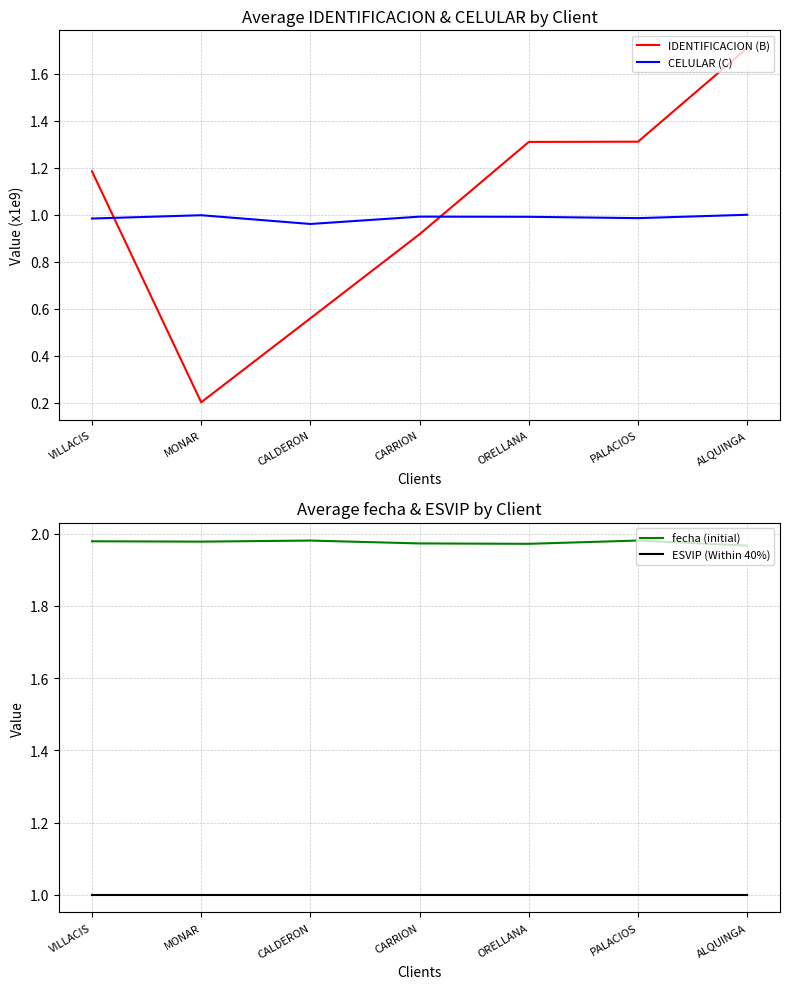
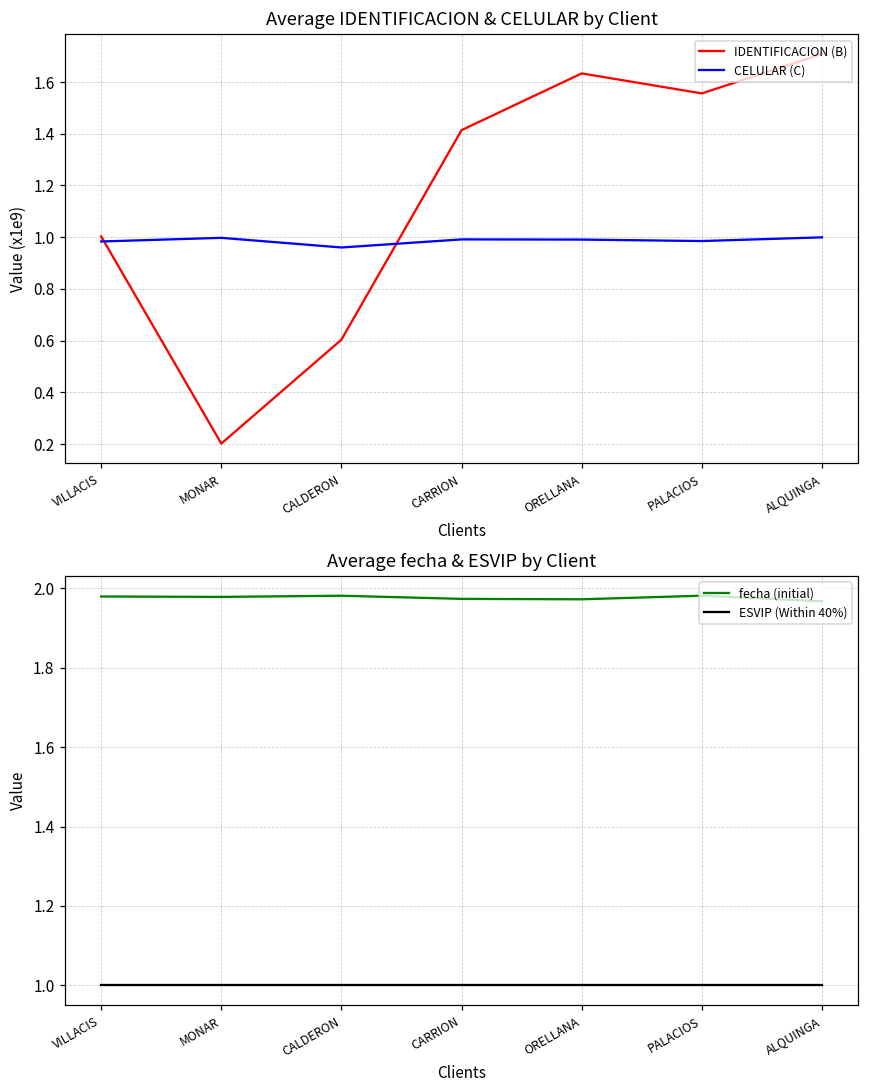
  {
    "Average IDENTIFICACION & CELULAR by Client": {
      "IDENTIFICACION (B)": {
-       "VILLACIS": 1.18,
+       "VILLACIS": 1.00,
        "MONAR": 0.20,
-       "CALDERON": 0.56,
-       "CARRION": 0.92,
-       "ORELLANA": 1.31,
-       "PALACIOS": 1.31
+       "CALDERON": 0.60,
+       "CARRION": 1.41,
+       "ORELLANA": 1.63,
+       "PALACIOS": 1.56
      },
      "CELULAR (C)": {
        "VILLACIS": 0.98,
        "MONAR": 1.00,
        "CALDERON": 0.96,
        "CARRION": 0.99,
        "ORELLANA": 0.99,
        "PALACIOS": 0.99,
        "ALQUINGA": 1.00
      }
    },
    "Average fecha & ESVIP by Client": {
      "fecha (initial)": {
        "VILLACIS": 1.98,
        "MONAR": 1.98,
        "CALDERON": 1.98,
        "CARRION": 1.97,
        "ORELLANA": 1.97
      },
      "ESVIP (Within 40%)": {
        "VILLACIS": 1.00,
        "MONAR": 1.00,
        "CALDERON": 1.00,
        "CARRION": 1.00,
        "ORELLANA": 1.00,
        "PALACIOS": 1.00,
        "ALQUINGA": 1.00
      }
    }
  }
